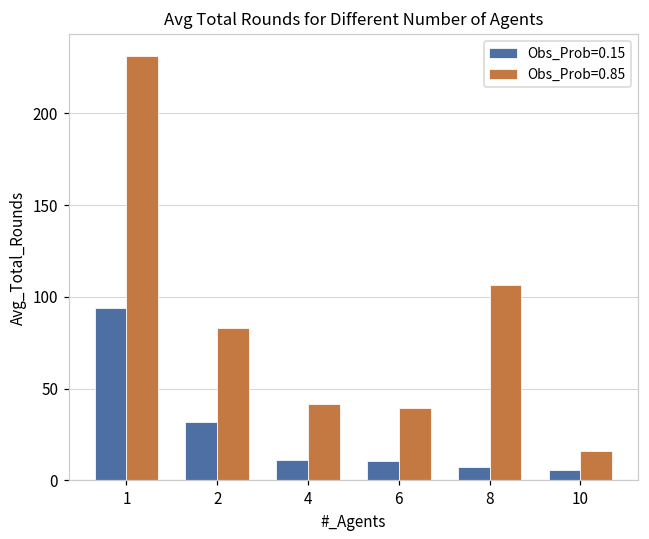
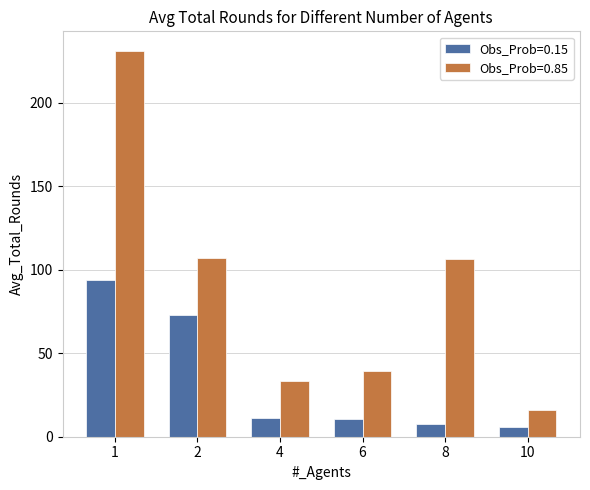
  {
    "Obs_Prob=0.15": {
      "1": 94,
-     "2": 32,
+     "2": 73,
      "4": 11,
      "6": 11,
      "8": 7,
      "10": 6
    },
    "Obs_Prob=0.85": {
      "1": 231,
-     "2": 83,
-     "4": 42,
+     "2": 107,
+     "4": 34,
      "6": 39,
      "8": 106,
      "10": 16
    }
  }
